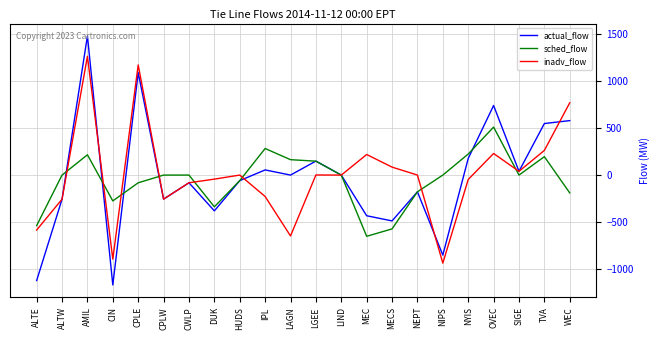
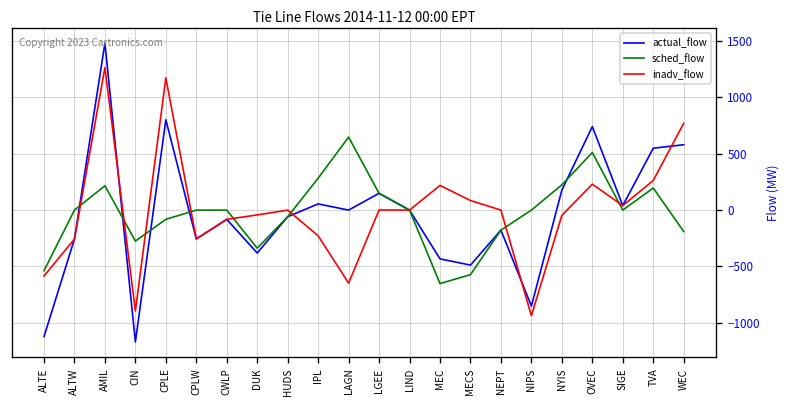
  {
    "actual_flow": {
      "ALTE": -1100,
      "CIN": -1200,
-     "CPLE": 1100,
+     "CPLE": 800,
      "DUK": -400,
      "IPL": 100,
      "LAGN": 0,
      "MEC": -400,
      "MECS": -500,
      "NIPS": -900,
      "NYIS": 200,
      "OVEC": 700,
      "TVA": 500,
      "WEC": 600
    },
    "sched_flow": {
      "ALTE": -500,
      "ALTW": 0,
      "AMIL": 200,
      "CIN": -300,
      "CPLE": -100,
      "CPLW": 0,
      "CWLP": 0,
      "DUK": -300,
      "IPL": 300,
-     "LAGN": 200,
+     "LAGN": 600,
      "MEC": -700,
      "MECS": -600,
      "NIPS": 0,
      "NYIS": 200,
      "OVEC": 500,
      "SIGE": 0,
      "TVA": 200,
      "WEC": -200
    },
    "inadv_flow": {
      "ALTE": -600,
      "AMIL": 1300,
      "CIN": -900,
      "CPLE": 1200,
      "DUK": 0,
      "HUDS": 0,
      "IPL": -200,
      "LAGN": -600,
      "LGEE": 0,
      "MEC": 200,
      "MECS": 100,
      "NEPT": 0,
      "NIPS": -900,
      "NYIS": 0,
      "OVEC": 200,
      "TVA": 300,
      "WEC": 800
    }
  }
